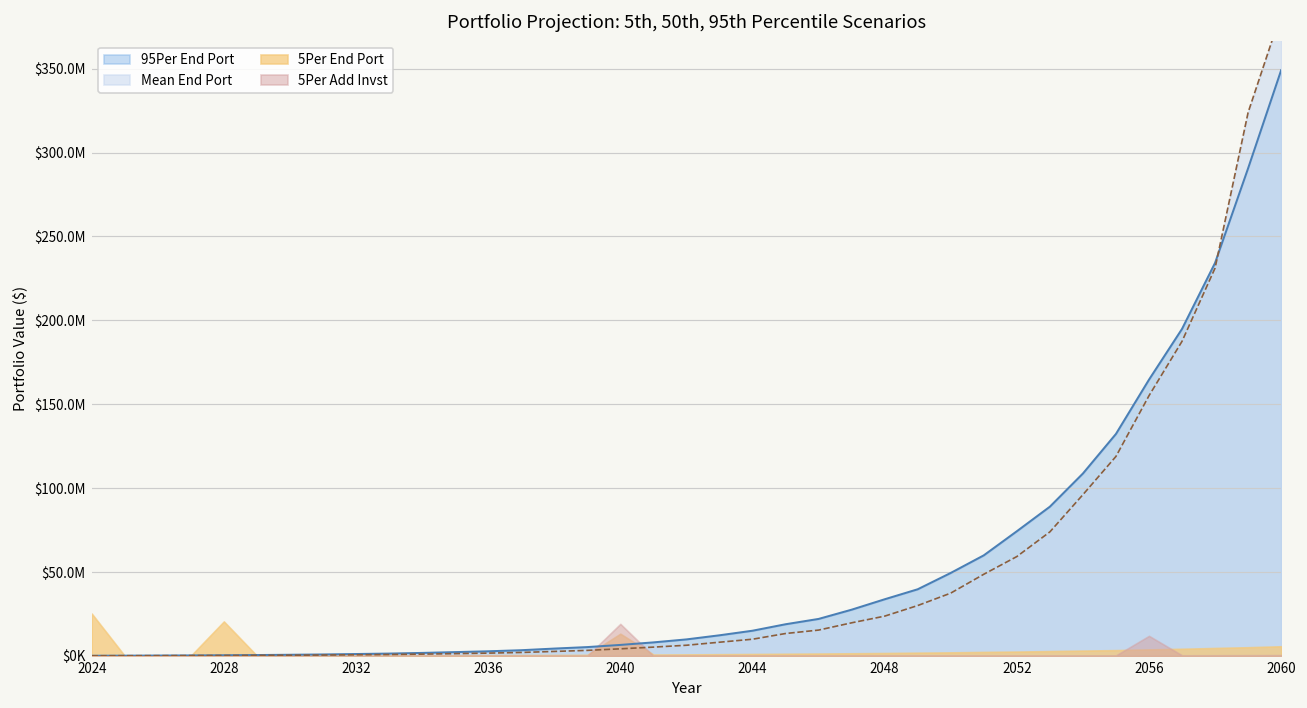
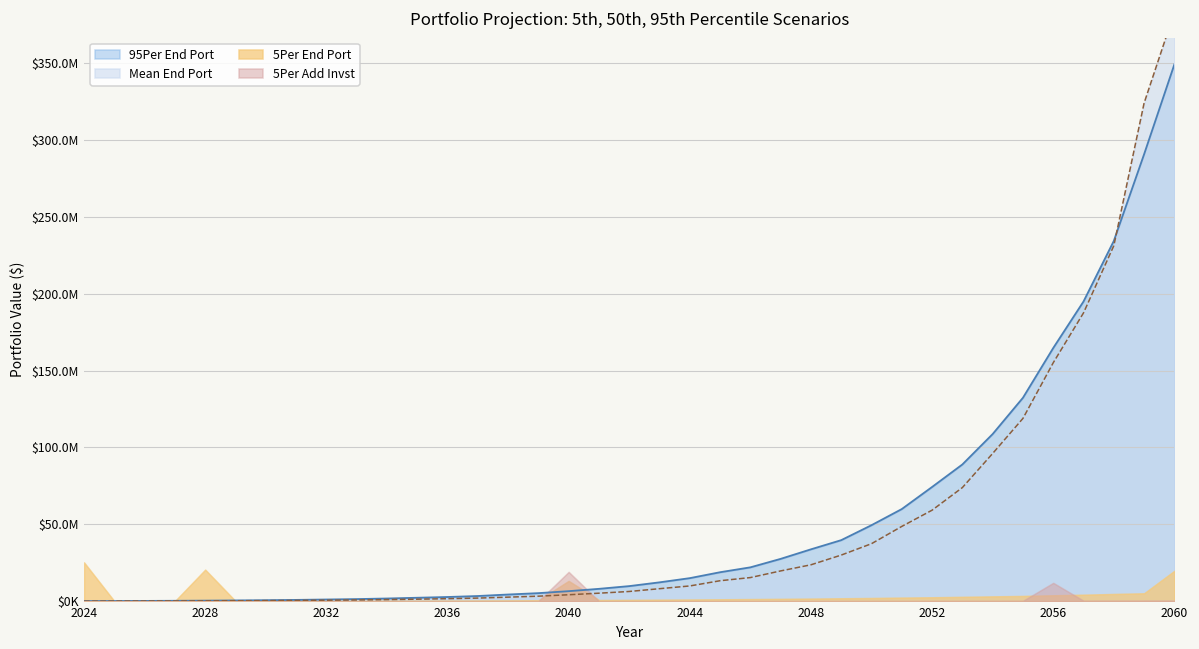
  {
    "5Per End Port": {
      "2024": "$25000000",
      "2028": "$21000000",
      "2040": "$13000000",
      "2052": "$3000000",
      "2056": "$4000000",
-     "2060": "$6000000"
+     "2060": "$20000000"
    },
    "5Per Add Invst": {
      "2040": "$19000000",
      "2056": "$12000000"
    }
  }
